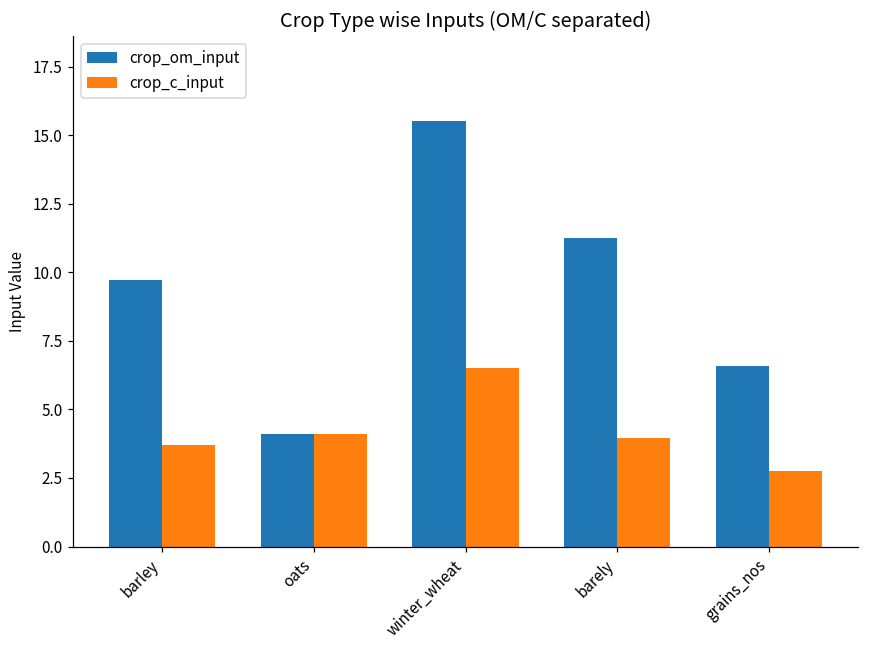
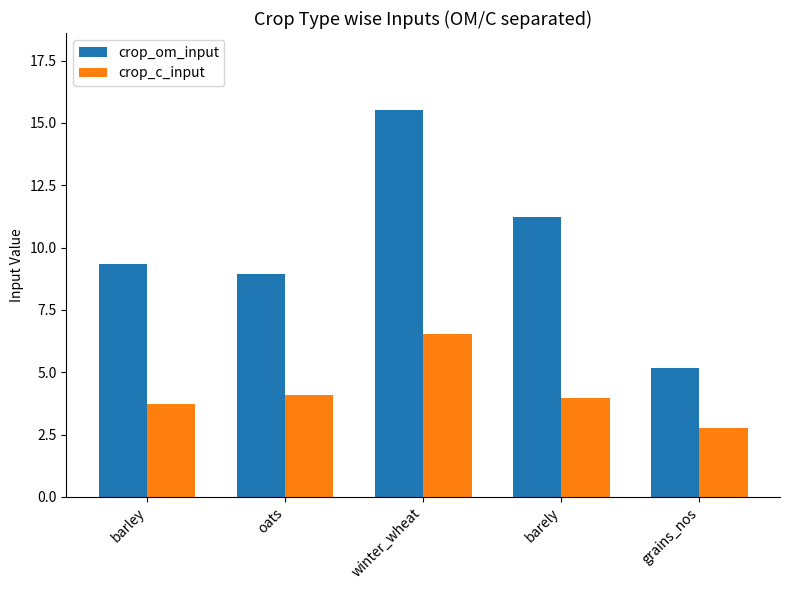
  {
    "crop_om_input": {
-     "barley": 9.7,
-     "oats": 4.1,
+     "barley": 9.3,
+     "oats": 8.9,
      "winter_wheat": 15.5,
      "barely": 11.2,
-     "grains_nos": 6.6
+     "grains_nos": 5.2
    },
    "crop_c_input": {
      "barley": 3.7,
      "oats": 4.1,
      "winter_wheat": 6.5,
      "barely": 4.0,
      "grains_nos": 2.8
    }
  }
